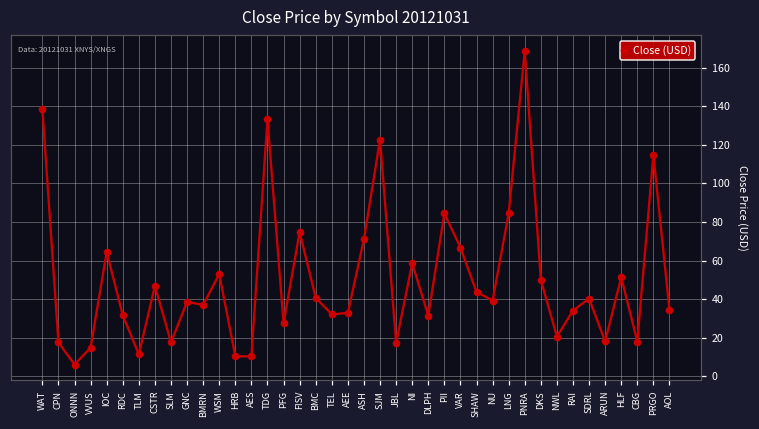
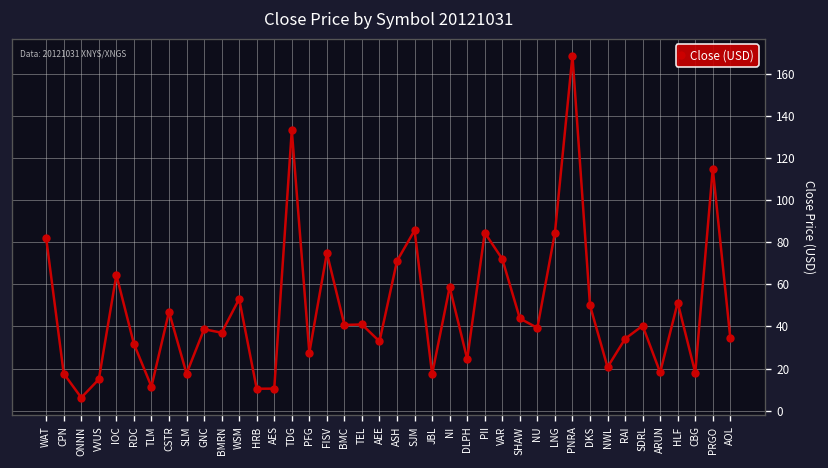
  {
-   "WAT": 139,
+   "WAT": 82,
    "CPN": 18,
    "ONNN": 6,
    "VVUS": 15,
    "IOC": 64,
    "RDC": 32,
    "TLM": 11,
    "CSTR": 47,
    "SLM": 18,
    "GNC": 39,
    "BMRN": 37,
    "WSM": 53,
    "HRB": 10,
    "AES": 10,
    "TDG": 133,
    "PFG": 28,
    "FISV": 75,
    "BMC": 41,
-   "TEL": 32,
+   "TEL": 41,
    "AEE": 33,
    "ASH": 71,
-   "SJM": 123,
+   "SJM": 86,
    "JBL": 17,
    "NI": 59,
-   "DLPH": 31,
+   "DLPH": 25,
    "PII": 85,
-   "VAR": 67,
+   "VAR": 72,
    "SHAW": 44,
    "NU": 39,
    "LNG": 84,
    "PNRA": 169,
    "DKS": 50,
    "NWL": 21,
    "RAI": 34,
    "SDRL": 40,
    "ARUN": 18,
    "HLF": 51,
    "CBG": 18,
    "PRGO": 115,
    "AOL": 34
  }
